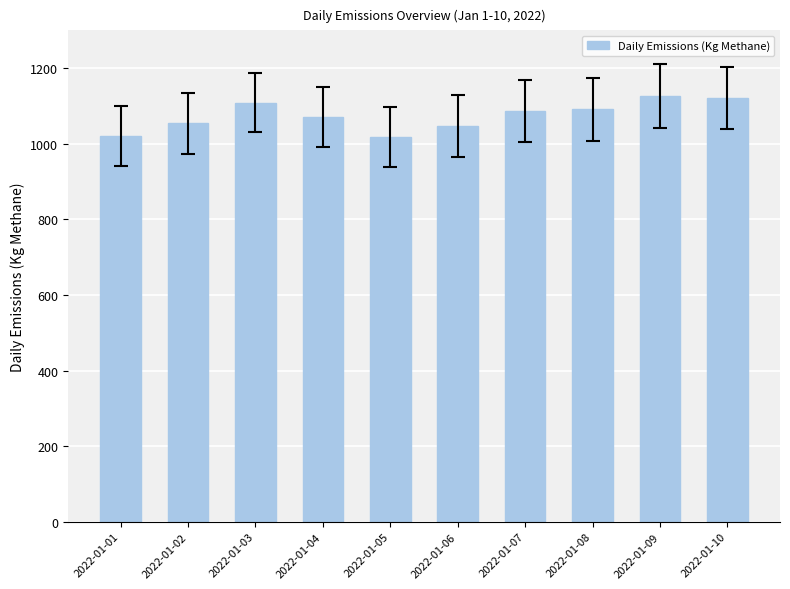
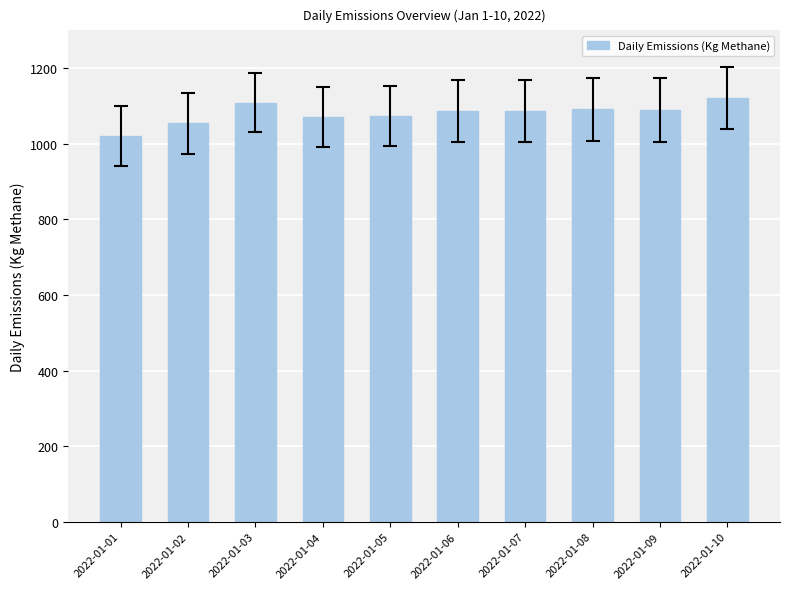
  {
    "Daily Emissions (Kg Methane)": {
      "2022-01-01": 1020,
      "2022-01-02": 1050,
      "2022-01-03": 1110,
      "2022-01-04": 1070,
-     "2022-01-05": 1020,
-     "2022-01-06": 1050,
+     "2022-01-05": 1070,
+     "2022-01-06": 1090,
      "2022-01-07": 1090,
      "2022-01-08": 1090,
-     "2022-01-09": 1130,
+     "2022-01-09": 1090,
      "2022-01-10": 1120
    }
  }
